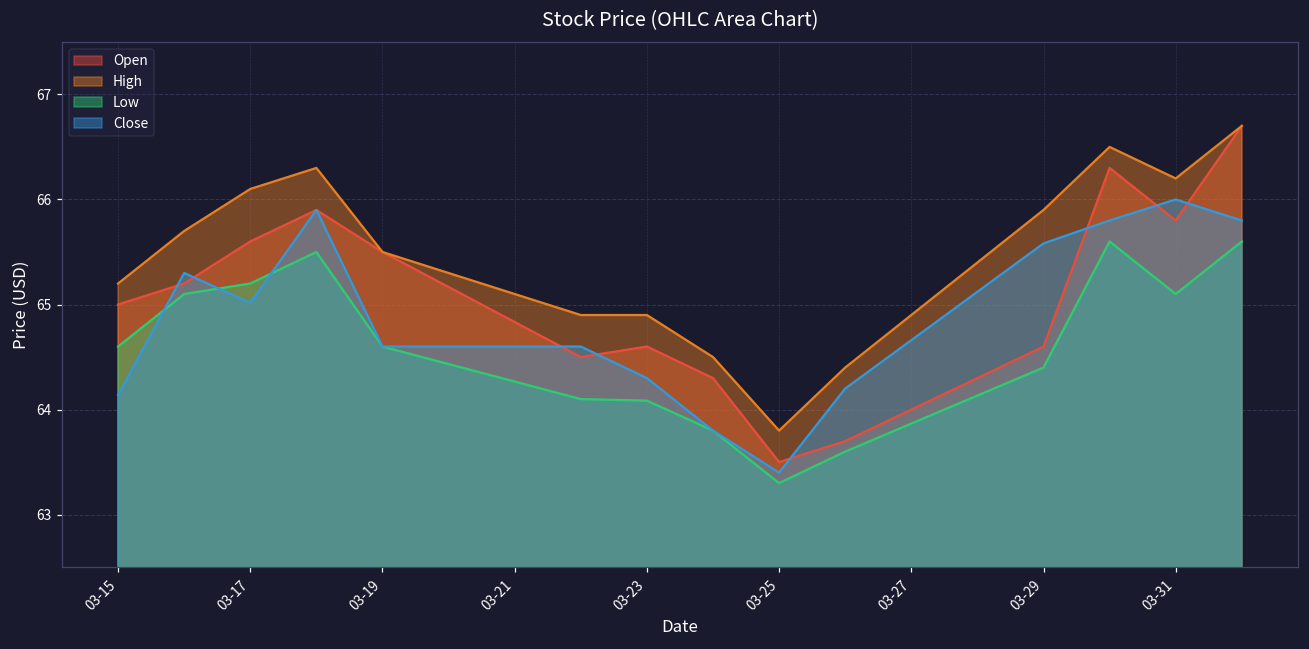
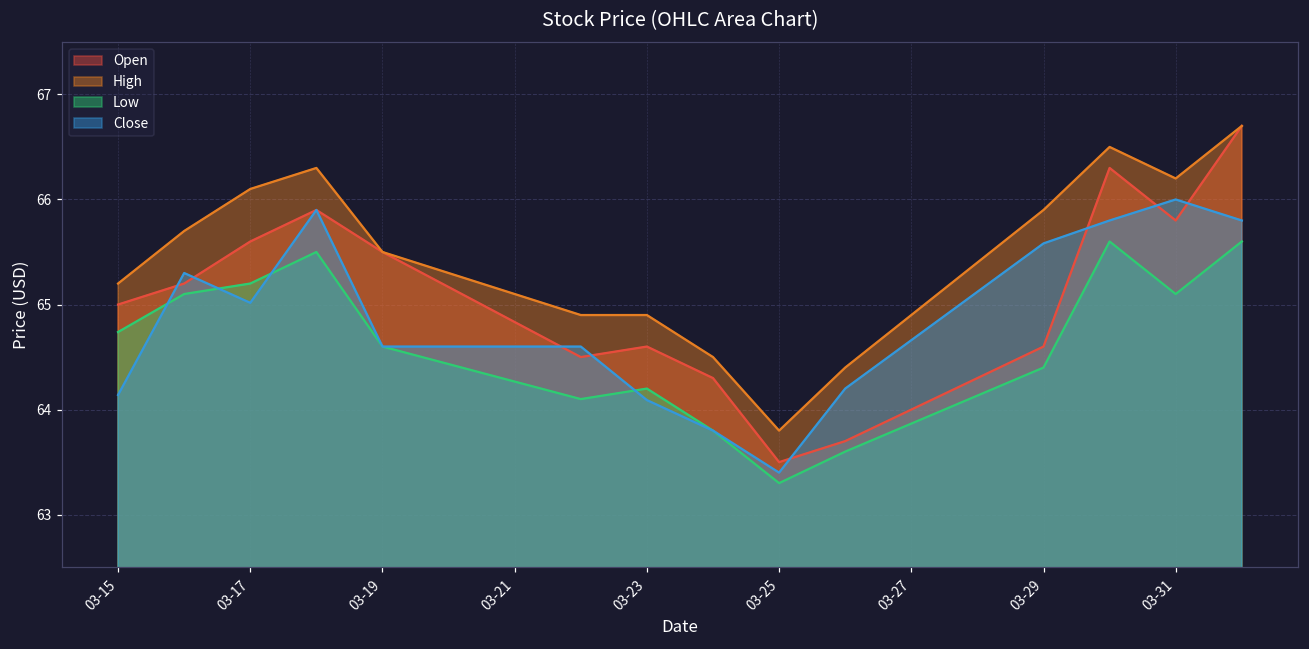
  {
    "Low": {
-     "03-15": 64.6,
+     "03-15": 64.7,
      "03-17": 65.2,
-     "03-23": 64.1,
+     "03-23": 64.2,
      "03-25": 63.3,
      "03-29": 64.4,
      "03-31": 65.1
    },
    "Close": {
      "03-15": 64.1,
      "03-17": 65.0,
-     "03-23": 64.3,
+     "03-23": 64.1,
      "03-25": 63.4,
      "03-29": 65.6,
      "03-31": 66.0
    }
  }
